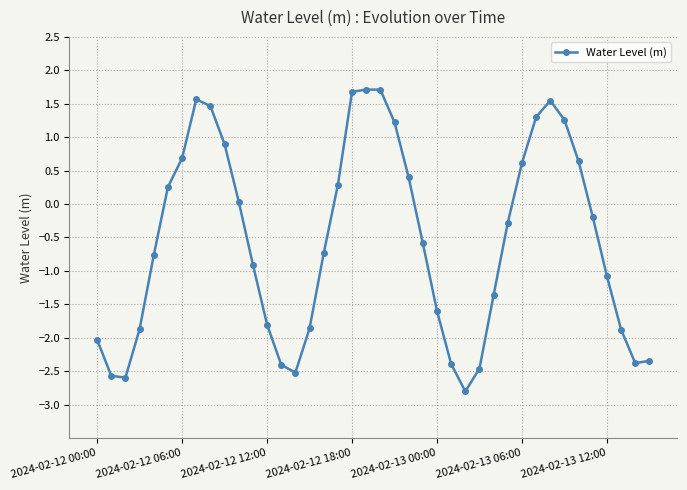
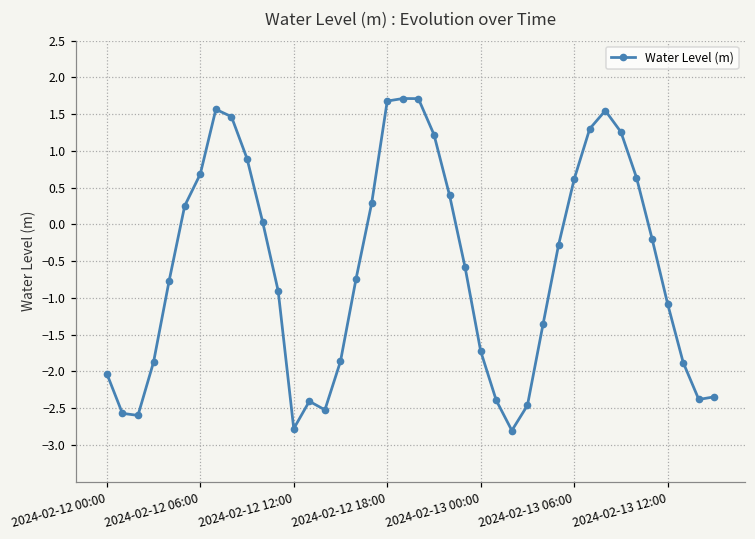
  {
    "2024-02-12 00:00": -2.0,
    "2024-02-12 06:00": 0.7,
-   "2024-02-12 12:00": -1.8,
+   "2024-02-12 12:00": -2.8,
    "2024-02-12 18:00": 1.7,
-   "2024-02-13 00:00": -1.6,
+   "2024-02-13 00:00": -1.7,
    "2024-02-13 06:00": 0.6,
    "2024-02-13 12:00": -1.1
  }
